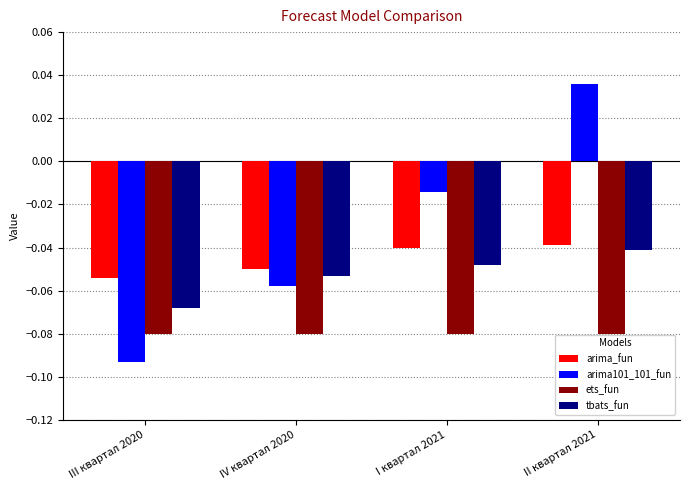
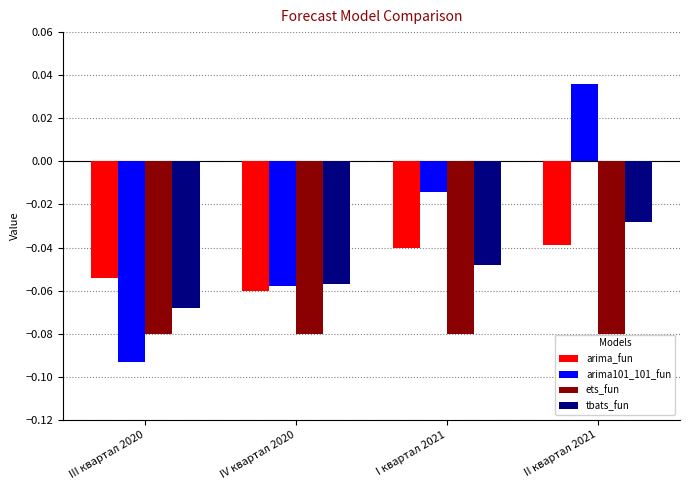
  {
    "arima_fun": {
      "III квартал 2020": -0.054,
-     "IV квартал 2020": -0.05,
+     "IV квартал 2020": -0.06,
      "I квартал 2021": -0.04,
      "II квартал 2021": -0.04
    },
    "arima101_101_fun": {
      "III квартал 2020": -0.093,
      "IV квартал 2020": -0.058,
      "I квартал 2021": -0.014,
      "II квартал 2021": 0.036
    },
    "ets_fun": {
      "III квартал 2020": -0.080,
      "IV квартал 2020": -0.080,
      "I квартал 2021": -0.080,
      "II квартал 2021": -0.080
    },
    "tbats_fun": {
      "III квартал 2020": -0.068,
-     "IV квартал 2020": -0.053,
+     "IV квартал 2020": -0.057,
      "I квартал 2021": -0.048,
-     "II квартал 2021": -0.041
+     "II квартал 2021": -0.028
    }
  }
